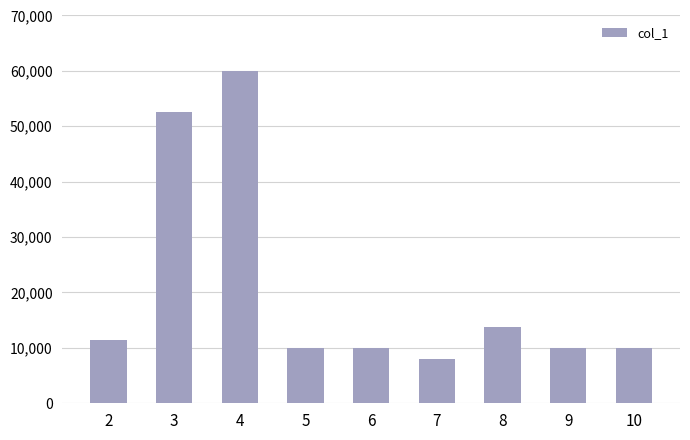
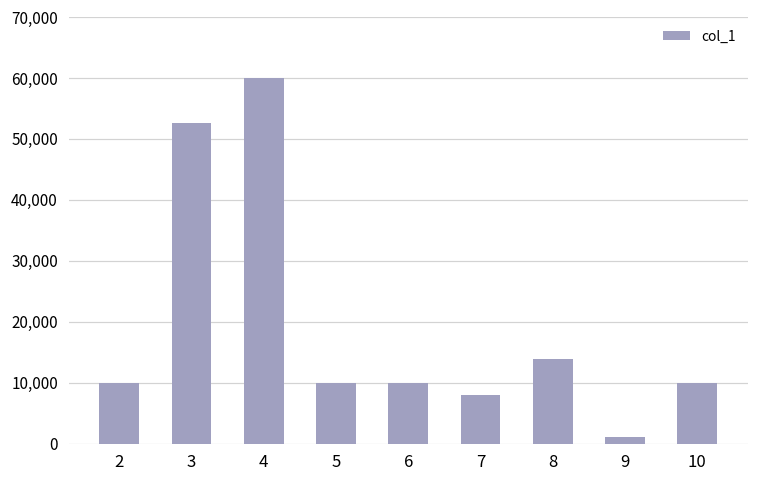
  {
-   "2": "11,000",
+   "2": "10,000",
    "3": "53,000",
    "4": "60,000",
    "5": "10,000",
    "6": "10,000",
    "7": "8,000",
    "8": "14,000",
-   "9": "10,000",
+   "9": "1,000",
    "10": "10,000"
  }
